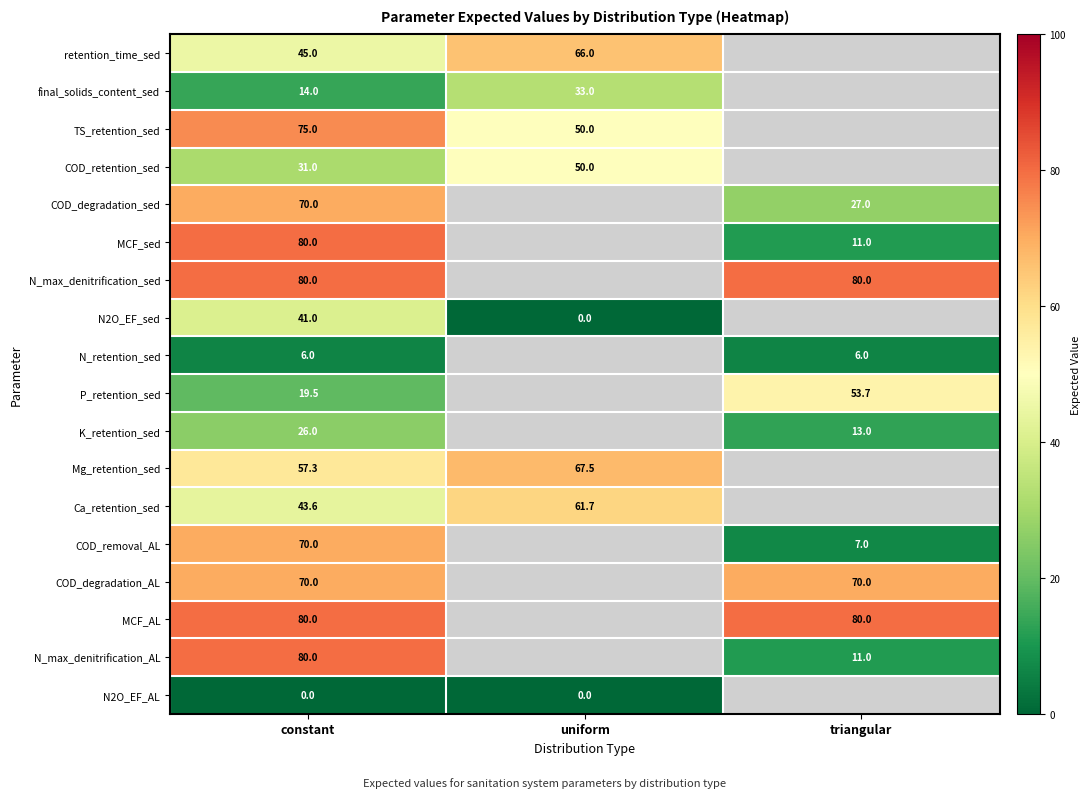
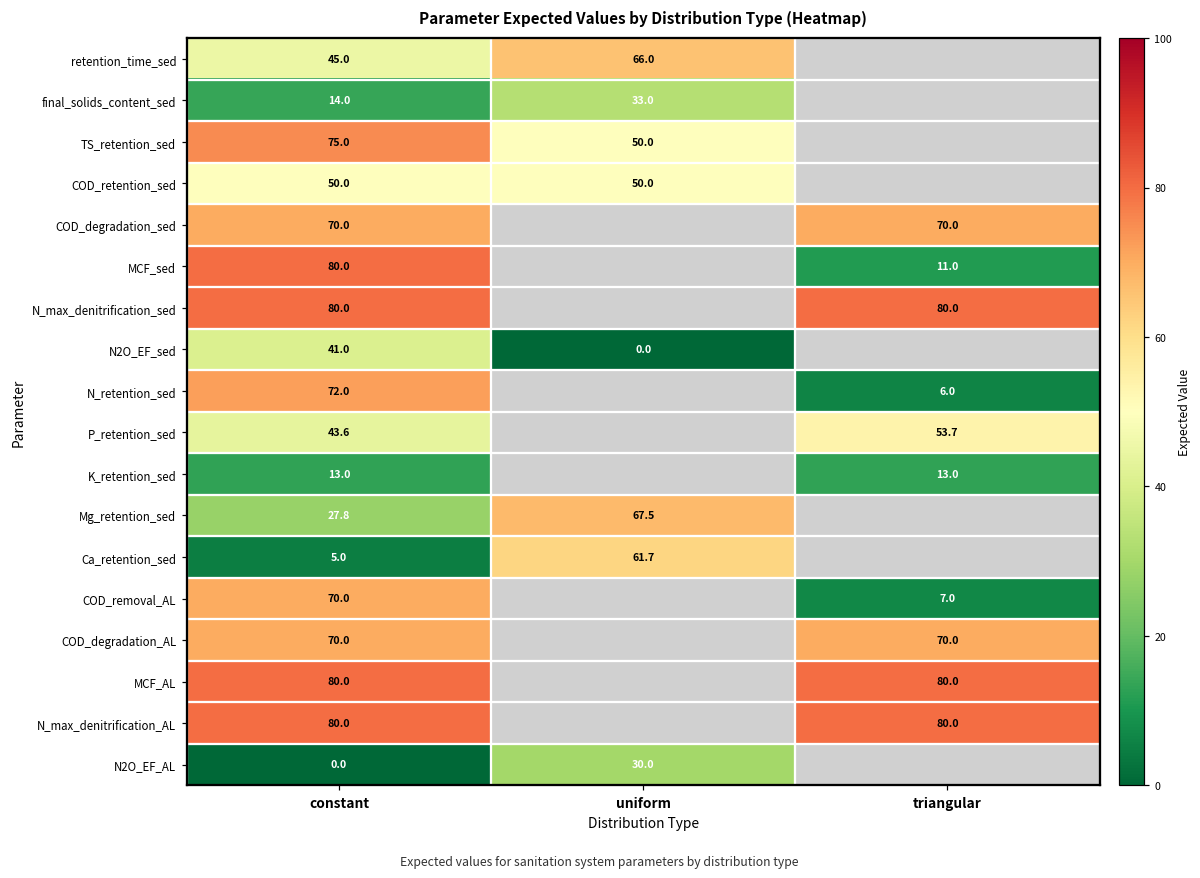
  {
    "retention_time_sed": {
      "constant": 45.0,
      "uniform": 66.0
    },
    "final_solids_content_sed": {
      "constant": 14.0,
      "uniform": 33.0
    },
    "TS_retention_sed": {
      "constant": 75.0,
      "uniform": 50.0
    },
    "COD_retention_sed": {
-     "constant": 31.0,
+     "constant": 50.0,
      "uniform": 50.0
    },
    "COD_degradation_sed": {
      "constant": 70.0,
-     "triangular": 27.0
+     "triangular": 70.0
    },
    "MCF_sed": {
      "constant": 80.0,
      "triangular": 11.0
    },
    "N_max_denitrification_sed": {
      "constant": 80.0,
      "triangular": 80.0
    },
    "N2O_EF_sed": {
      "constant": 41.0,
      "uniform": 0.0
    },
    "N_retention_sed": {
-     "constant": 6.0,
+     "constant": 72.0,
      "triangular": 6.0
    },
    "P_retention_sed": {
-     "constant": 19.5,
+     "constant": 43.6,
      "triangular": 53.7
    },
    "K_retention_sed": {
-     "constant": 26.0,
+     "constant": 13.0,
      "triangular": 13.0
    },
    "Mg_retention_sed": {
-     "constant": 57.3,
+     "constant": 27.8,
      "uniform": 67.5
    },
    "Ca_retention_sed": {
-     "constant": 43.6,
+     "constant": 5.0,
      "uniform": 61.7
    },
    "COD_removal_AL": {
      "constant": 70.0,
      "triangular": 7.0
    },
    "COD_degradation_AL": {
      "constant": 70.0,
      "triangular": 70.0
    },
    "MCF_AL": {
      "constant": 80.0,
      "triangular": 80.0
    },
    "N_max_denitrification_AL": {
      "constant": 80.0,
-     "triangular": 11.0
+     "triangular": 80.0
    },
    "N2O_EF_AL": {
      "constant": 0.0,
-     "uniform": 0.0
+     "uniform": 30.0
    }
  }
